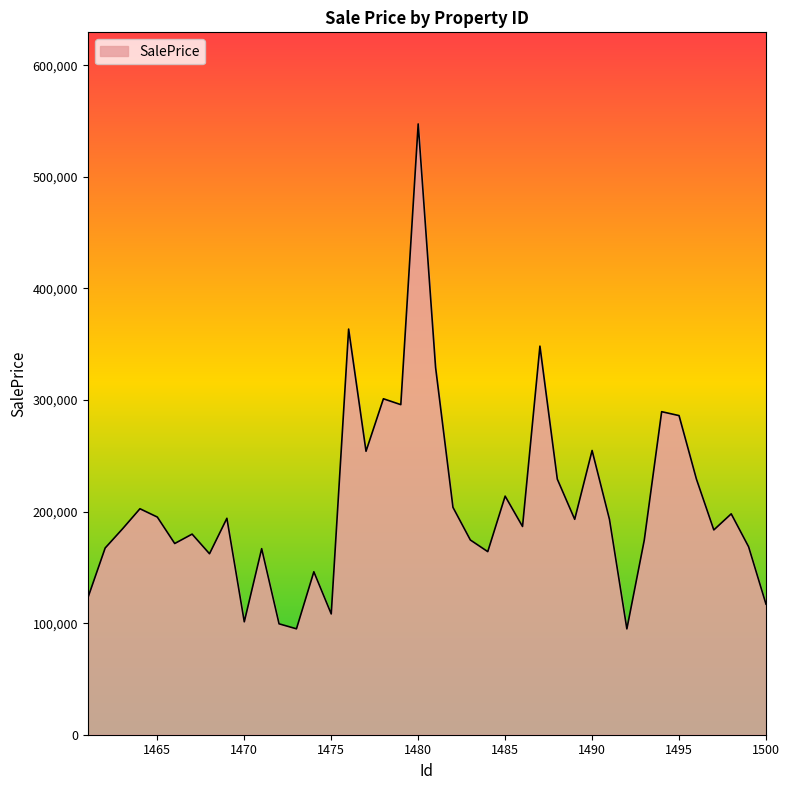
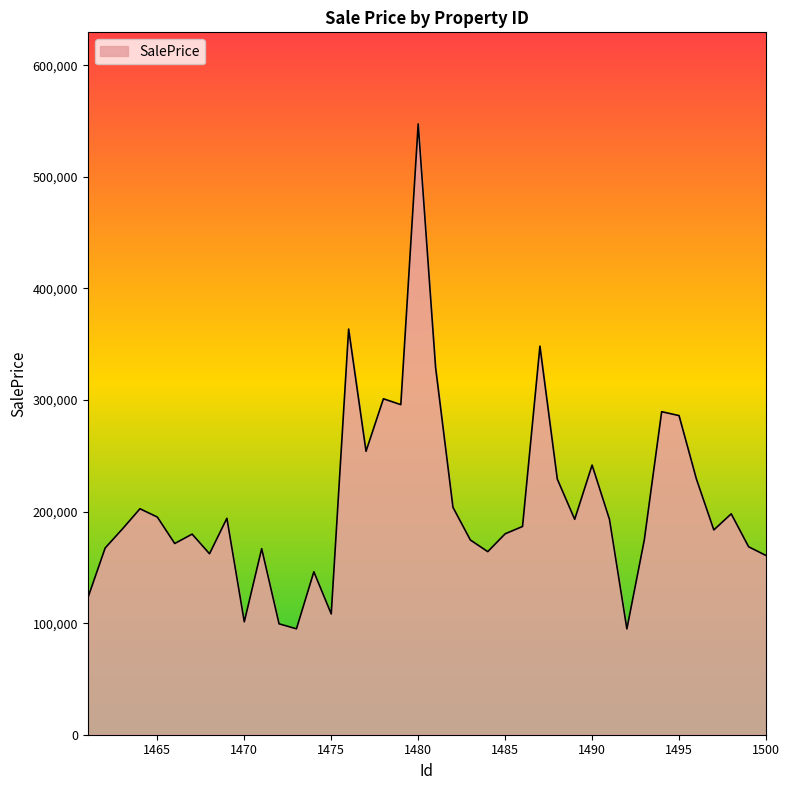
  {
    "1465": "195,000",
    "1470": "101,000",
    "1475": "108,000",
    "1480": "547,000",
-   "1485": "214,000",
-   "1490": "255,000",
+   "1485": "180,000",
+   "1490": "242,000",
    "1495": "286,000",
-   "1500": "117,000"
+   "1500": "161,000"
  }
